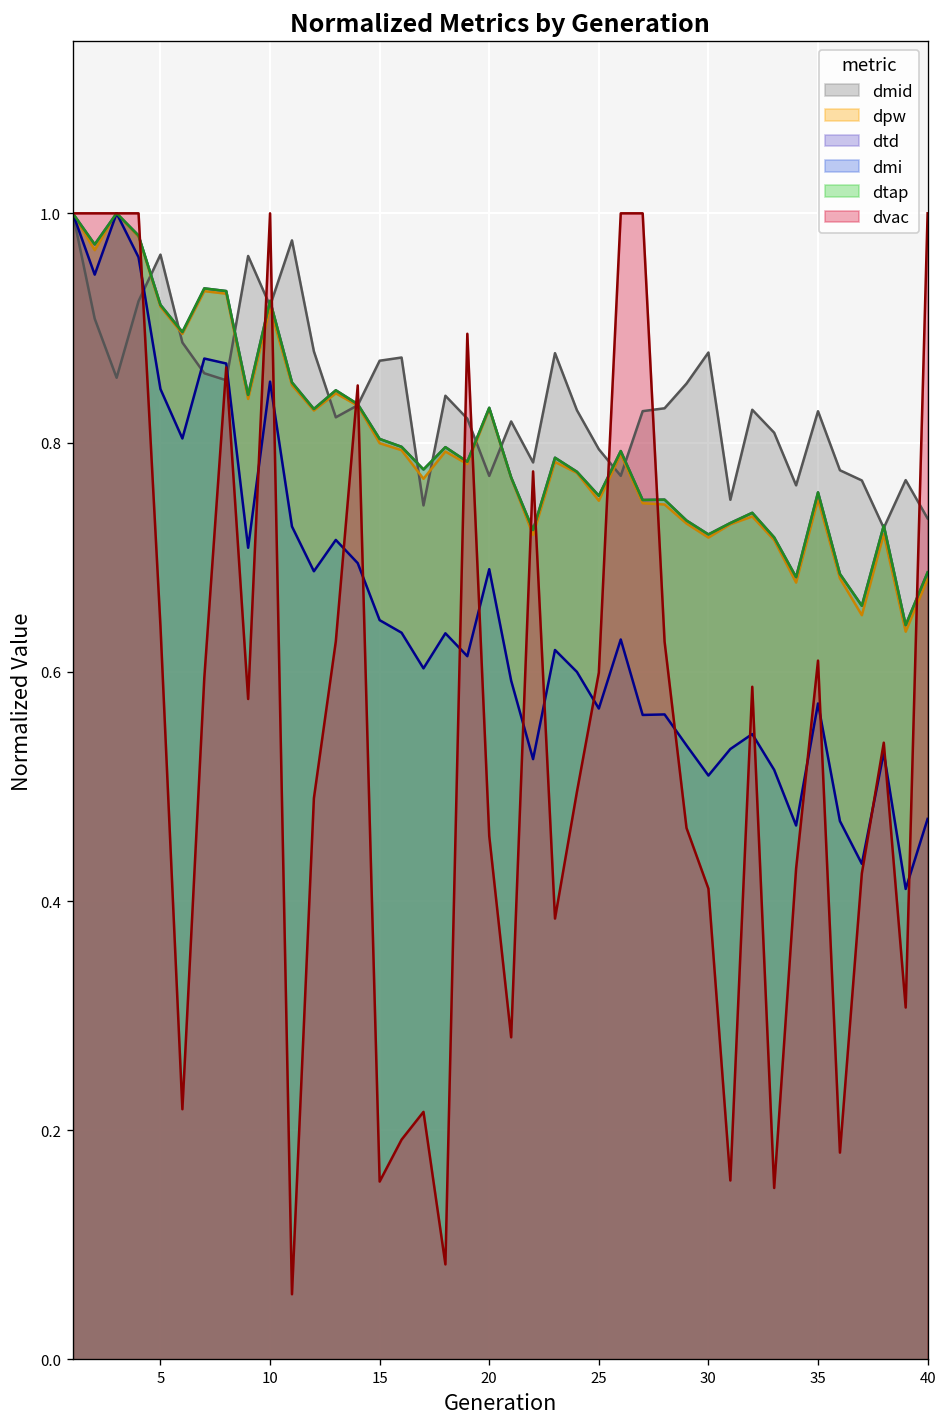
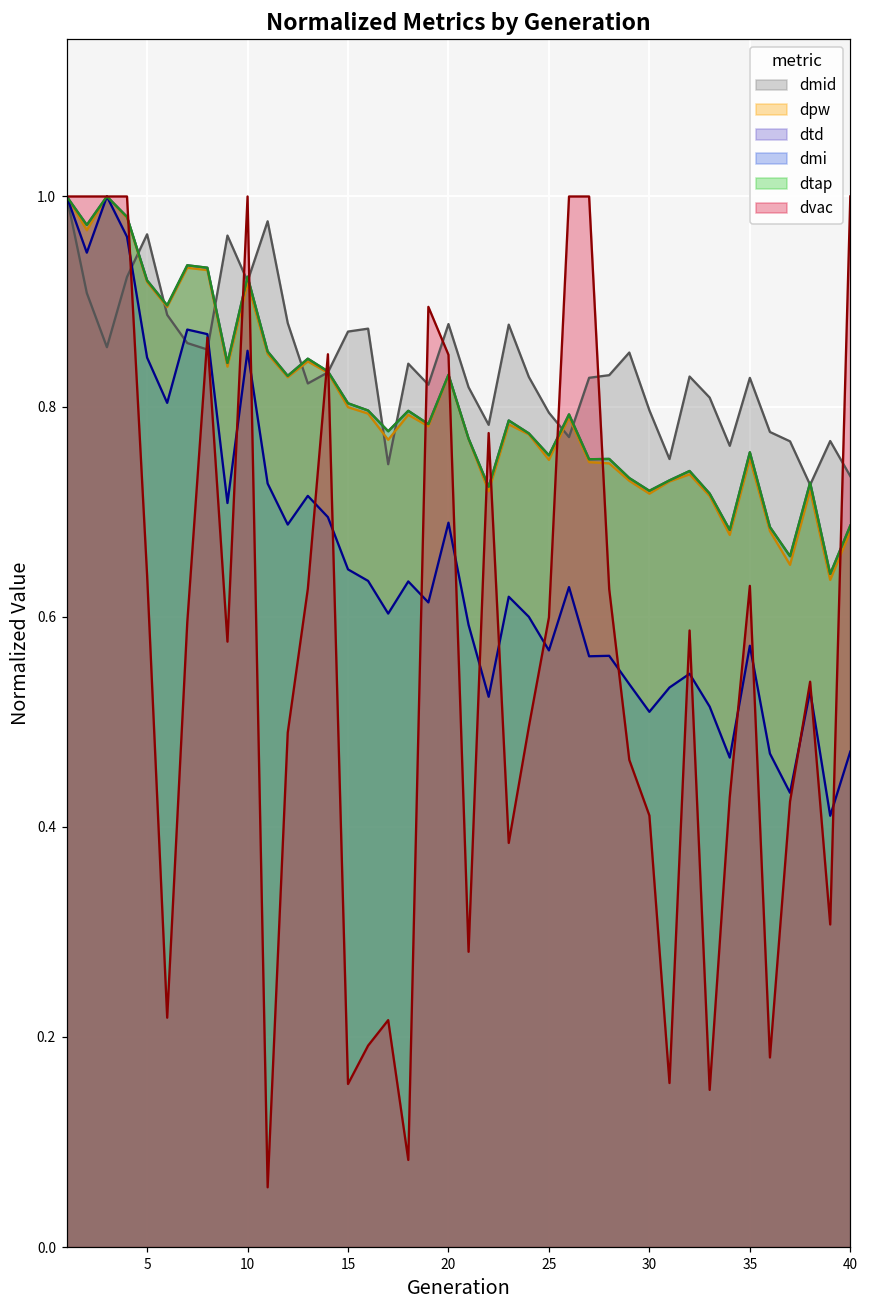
  {
    "dmid": {
      "5": 0.96,
      "15": 0.87,
-     "20": 0.77,
+     "20": 0.88,
      "25": 0.79,
-     "30": 0.88,
+     "30": 0.80,
      "35": 0.83,
      "40": 0.73
    },
    "dpw": {
      "15": 0.80,
      "25": 0.75,
      "30": 0.72,
      "35": 0.75,
      "40": 0.68
    },
    "dtap": {
      "10": 0.92,
      "15": 0.80,
      "25": 0.75,
      "30": 0.72,
      "35": 0.76,
      "40": 0.69
    },
    "dmi": {
      "5": 0.85,
      "10": 0.85,
      "15": 0.65,
      "20": 0.69,
      "25": 0.57,
      "30": 0.51,
      "35": 0.57,
      "40": 0.47
    },
    "dvac": {
      "5": 0.64,
      "10": 1.00,
      "15": 0.16,
-     "20": 0.46,
+     "20": 0.85,
      "25": 0.60,
      "30": 0.41,
-     "35": 0.61,
+     "35": 0.63,
      "40": 1.00
    }
  }
